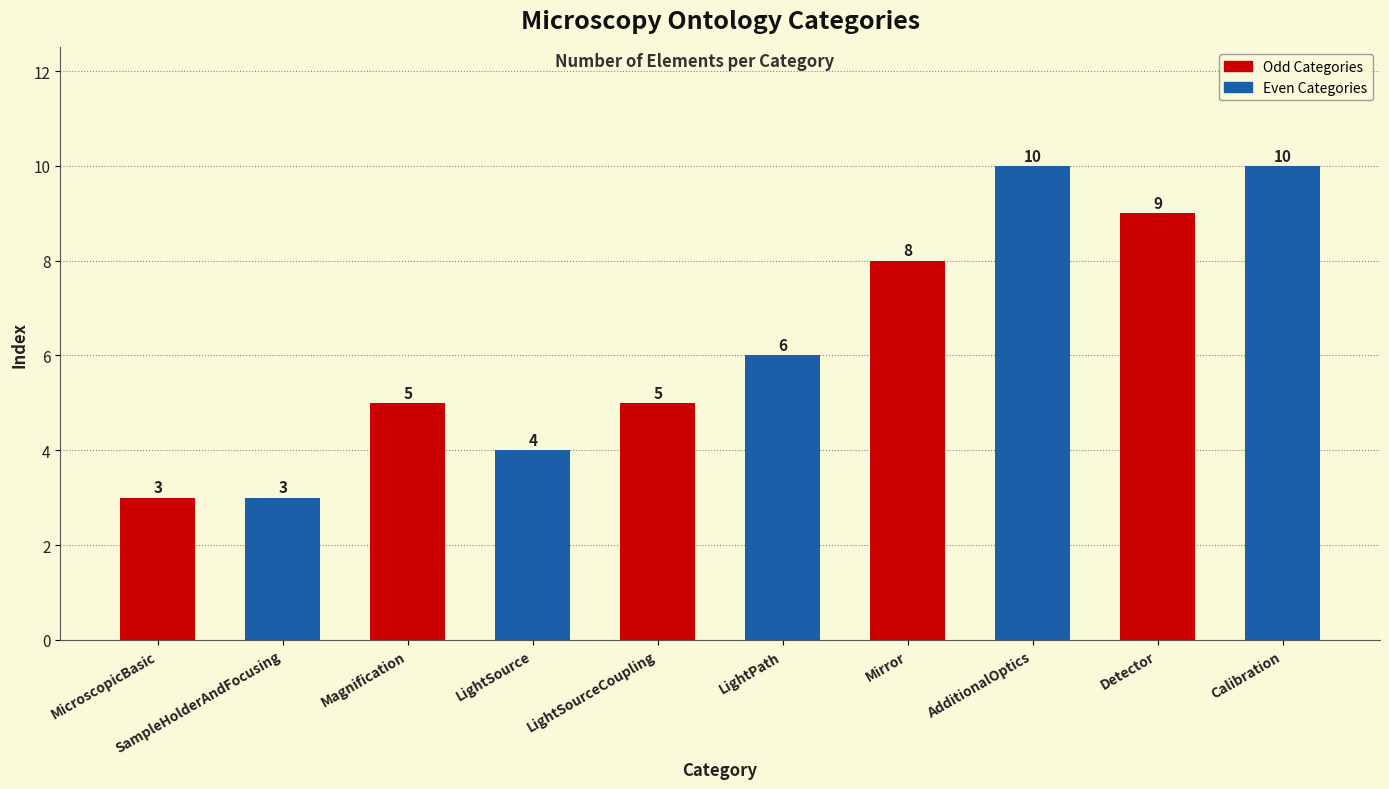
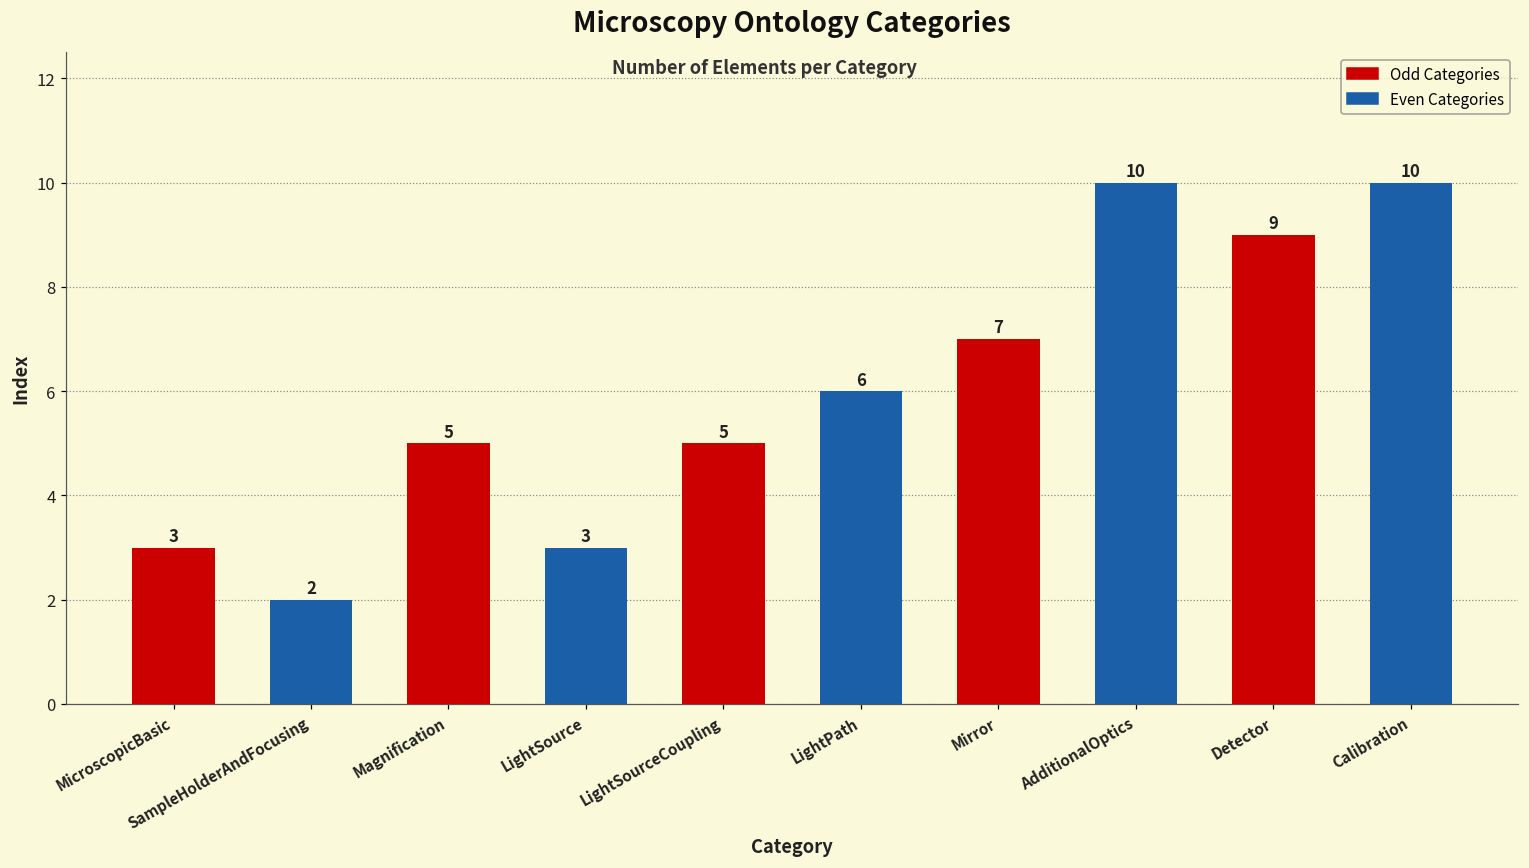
  {
    "MicroscopicBasic": 3,
-   "SampleHolderAndFocusing": 3,
+   "SampleHolderAndFocusing": 2,
    "Magnification": 5,
-   "LightSource": 4,
+   "LightSource": 3,
    "LightSourceCoupling": 5,
    "LightPath": 6,
-   "Mirror": 8,
+   "Mirror": 7,
    "AdditionalOptics": 10,
    "Detector": 9,
    "Calibration": 10
  }
